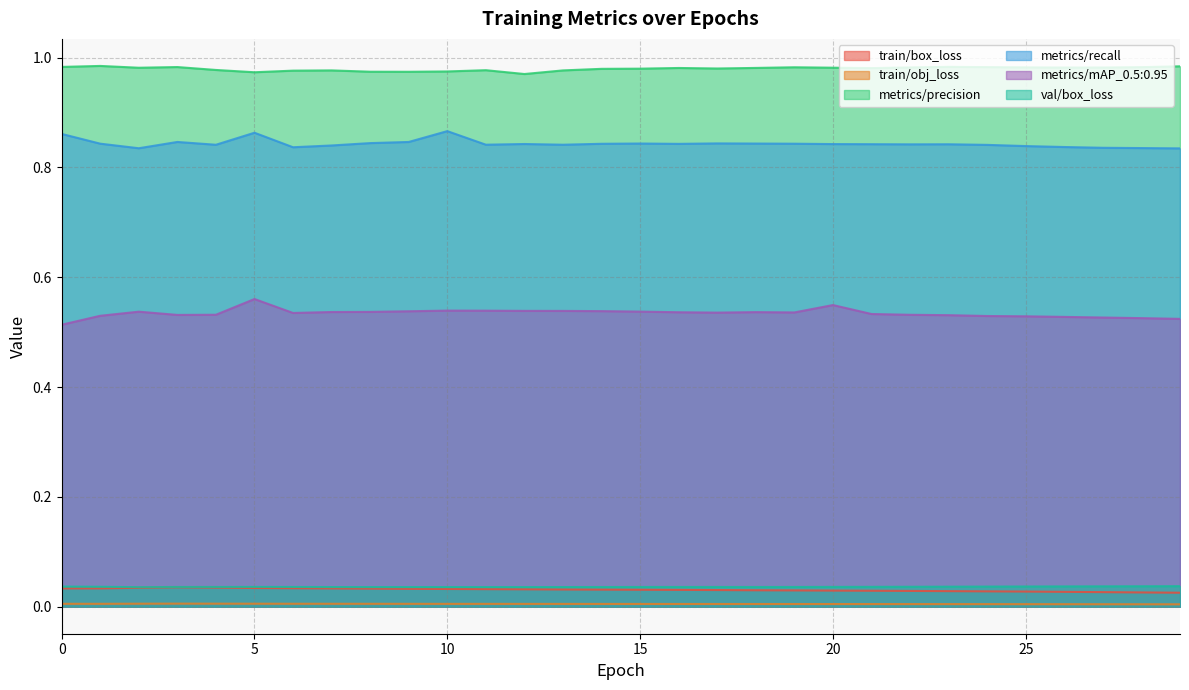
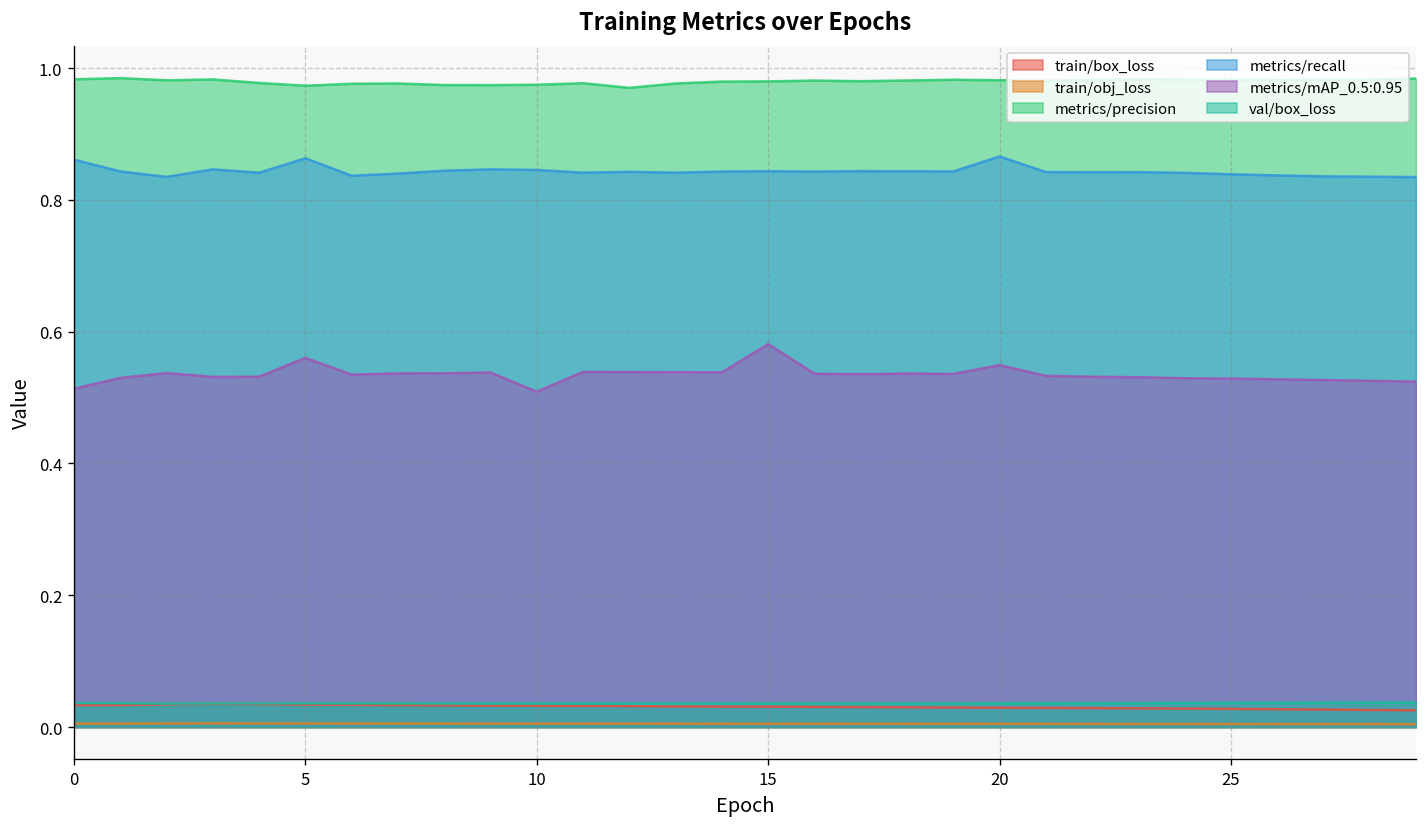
  {
    "metrics/recall": {
      "0": 0.86,
      "5": 0.86,
-     "10": 0.87,
+     "10": 0.85,
      "15": 0.84,
-     "20": 0.84,
+     "20": 0.87,
      "25": 0.84
    },
    "metrics/mAP_0.5:0.95": {
      "0": 0.51,
      "5": 0.56,
-     "10": 0.54,
-     "15": 0.54,
+     "10": 0.51,
+     "15": 0.58,
      "20": 0.55,
      "25": 0.53
    }
  }
